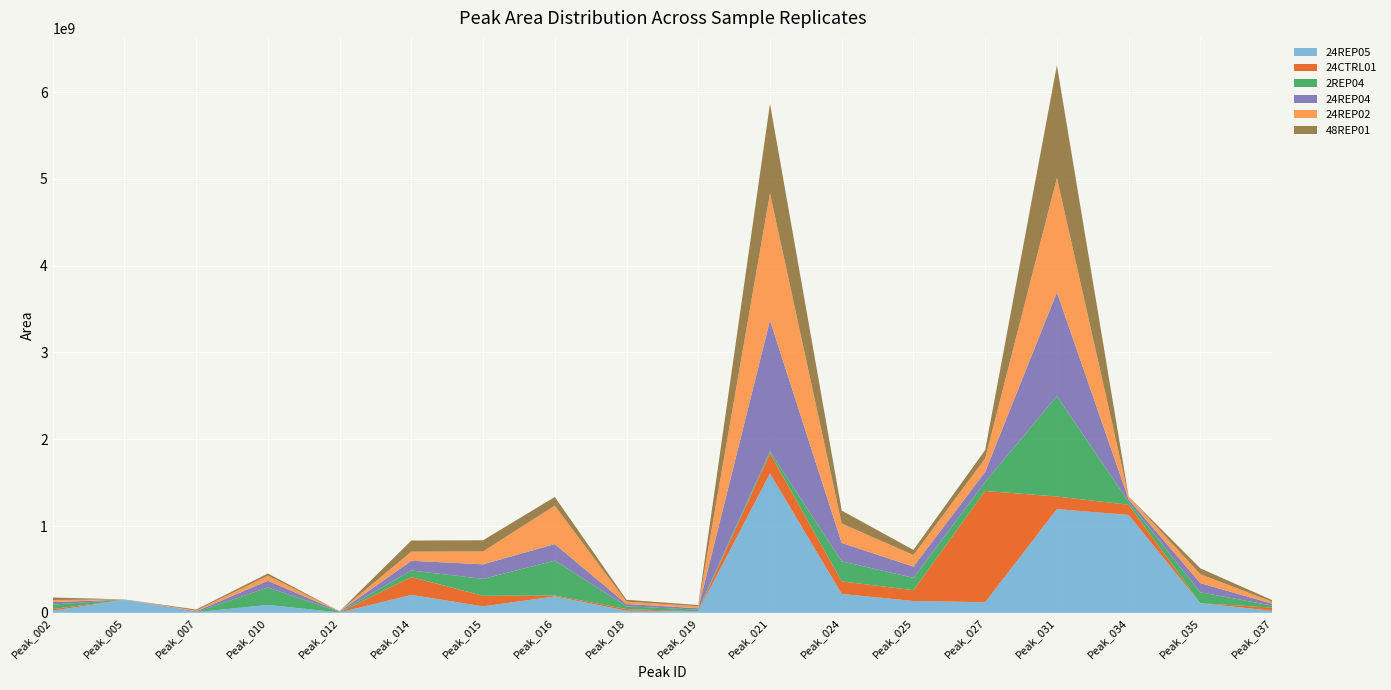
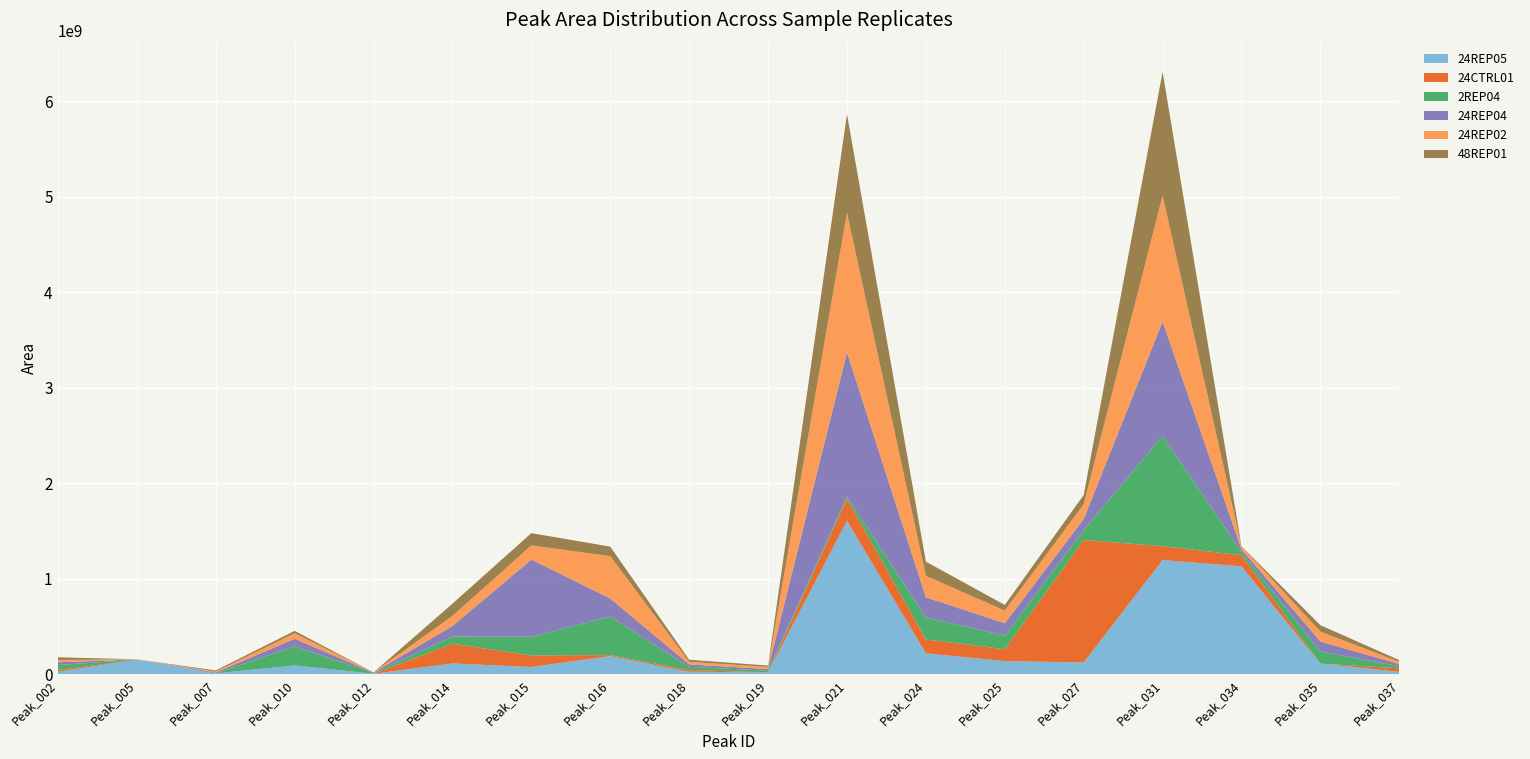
  {
    "24REP05": {
-     "Peak_014": 200000000,
+     "Peak_014": 100000000,
      "Peak_015": 100000000,
      "Peak_021": 1600000000,
      "Peak_024": 200000000,
      "Peak_025": 100000000,
      "Peak_027": 100000000,
      "Peak_031": 1200000000,
      "Peak_034": 1100000000
    },
    "24CTRL01": {
      "Peak_014": 200000000,
      "Peak_015": 100000000,
      "Peak_024": 100000000,
      "Peak_025": 100000000,
      "Peak_027": 1300000000,
      "Peak_031": 100000000,
      "Peak_034": 100000000
    },
    "2REP04": {
      "Peak_002": 100000000,
      "Peak_010": 200000000,
      "Peak_014": 100000000,
      "Peak_015": 200000000,
      "Peak_016": 400000000,
      "Peak_024": 200000000,
      "Peak_025": 100000000,
      "Peak_027": 100000000,
      "Peak_031": 1200000000,
      "Peak_034": 0,
      "Peak_035": 100000000
    },
    "24REP04": {
      "Peak_010": 100000000,
      "Peak_014": 100000000,
-     "Peak_015": 200000000,
+     "Peak_015": 800000000,
      "Peak_016": 200000000,
      "Peak_021": 1500000000,
      "Peak_024": 200000000,
      "Peak_025": 100000000,
      "Peak_027": 100000000,
      "Peak_031": 1200000000,
      "Peak_034": 0,
      "Peak_035": 100000000
    },
    "24REP02": {
      "Peak_014": 100000000,
      "Peak_015": 100000000,
      "Peak_016": 400000000,
      "Peak_021": 1500000000,
      "Peak_024": 200000000,
      "Peak_025": 100000000,
      "Peak_027": 200000000,
      "Peak_031": 1300000000,
      "Peak_035": 100000000
    },
    "48REP01": {
      "Peak_014": 100000000,
      "Peak_015": 100000000,
      "Peak_016": 100000000,
      "Peak_021": 1000000000,
      "Peak_024": 100000000,
      "Peak_025": 100000000,
      "Peak_027": 100000000,
      "Peak_031": 1300000000,
      "Peak_035": 100000000
    }
  }
